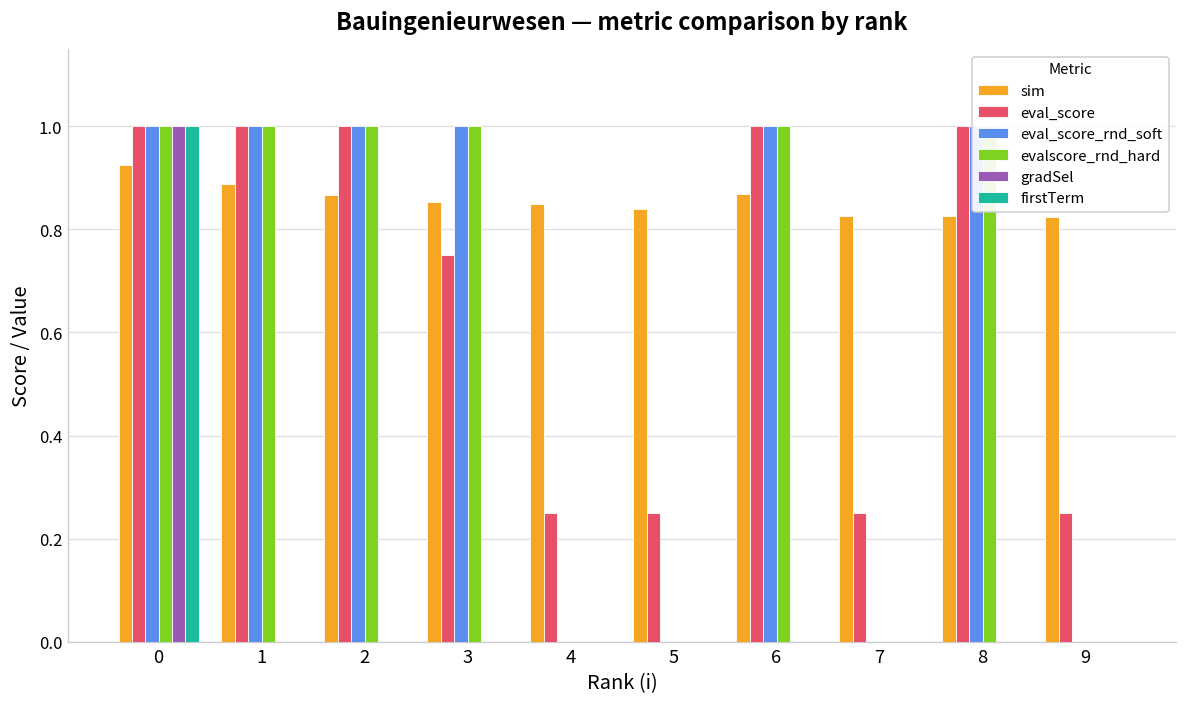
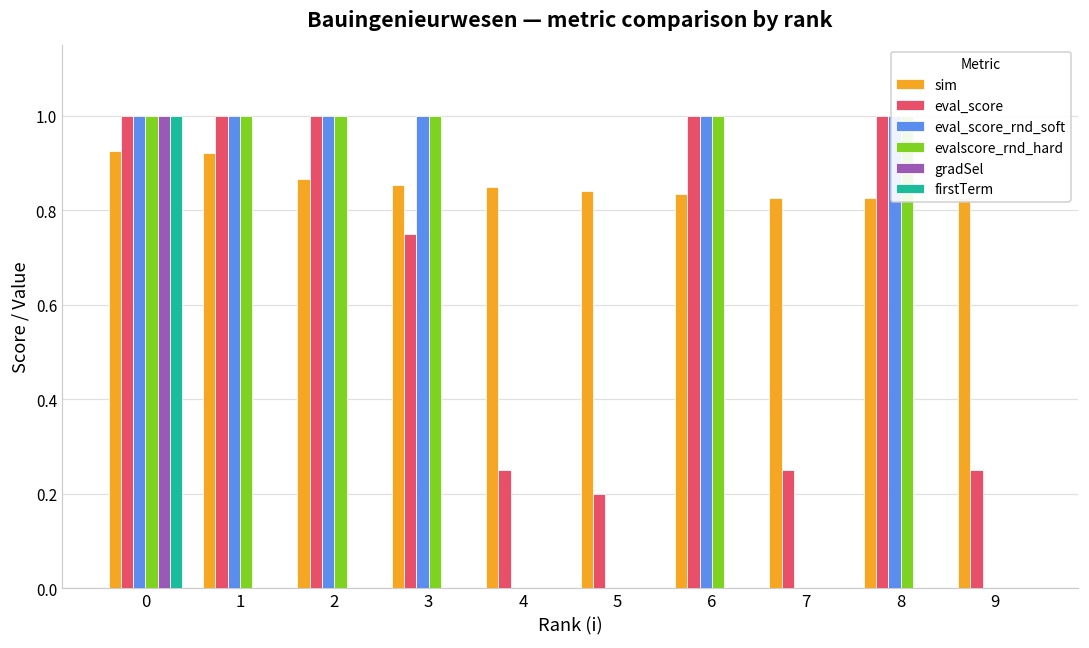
  {
    "sim": {
      "0": 0.93,
-     "1": 0.89,
+     "1": 0.92,
      "2": 0.87,
      "3": 0.85,
      "4": 0.85,
      "5": 0.84,
-     "6": 0.87,
+     "6": 0.83,
      "7": 0.83,
      "8": 0.83
    },
    "eval_score": {
      "0": 1.00,
      "1": 1.00,
      "2": 1.00,
      "3": 0.75,
      "4": 0.25,
-     "5": 0.25,
+     "5": 0.20,
      "6": 1.00,
      "7": 0.25,
      "8": 1.00,
      "9": 0.25
    },
    "eval_score_rnd_soft": {
      "0": 1.00,
      "1": 1.00,
      "2": 1.00,
      "3": 1.00,
      "4": 0.00,
      "5": 0.00,
      "6": 1.00,
      "7": 0.00,
      "9": 0.00
    },
    "evalscore_rnd_hard": {
      "0": 1.00,
      "1": 1.00,
      "2": 1.00,
      "3": 1.00,
      "4": 0.00,
      "5": 0.00,
      "6": 1.00,
      "7": 0.00,
      "9": 0.00
    },
    "gradSel": {
      "0": 1.00,
      "1": 0.00,
      "2": 0.00,
      "3": 0.00,
      "4": 0.00,
      "5": 0.00,
      "6": 0.00,
      "7": 0.00,
      "8": 0.00,
      "9": 0.00
    },
    "firstTerm": {
      "0": 1.00,
      "1": 0.00,
      "2": 0.00,
      "3": 0.00,
      "4": 0.00,
      "5": 0.00,
      "6": 0.00,
      "7": 0.00,
      "8": 0.00,
      "9": 0.00
    }
  }
